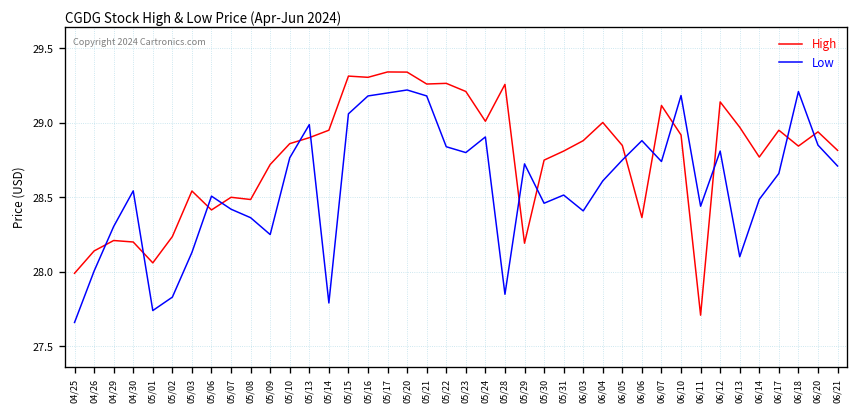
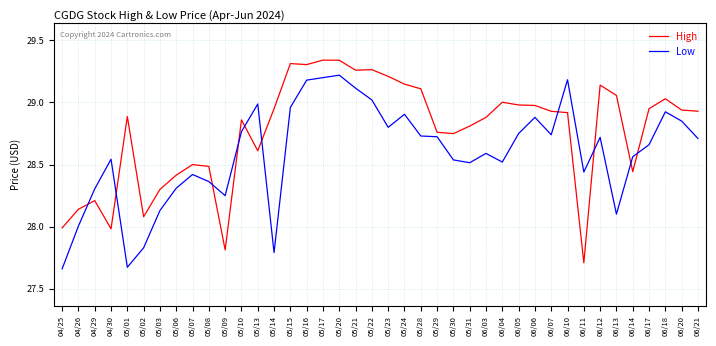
  {
    "High": {
      "04/25": 27.99,
      "04/26": 28.14,
      "04/29": 28.21,
-     "04/30": 28.20,
-     "05/01": 28.06,
-     "05/02": 28.24,
-     "05/03": 28.54,
+     "04/30": 27.98,
+     "05/01": 28.89,
+     "05/02": 28.08,
+     "05/03": 28.30,
      "05/06": 28.42,
      "05/07": 28.50,
      "05/08": 28.49,
-     "05/09": 28.72,
+     "05/09": 27.81,
      "05/10": 28.86,
-     "05/13": 28.90,
+     "05/13": 28.61,
      "05/14": 28.95,
      "05/15": 29.31,
      "05/16": 29.31,
      "05/17": 29.34,
      "05/20": 29.34,
      "05/21": 29.26,
      "05/22": 29.26,
      "05/23": 29.21,
-     "05/24": 29.01,
-     "05/28": 29.26,
-     "05/29": 28.19,
+     "05/24": 29.15,
+     "05/28": 29.11,
+     "05/29": 28.76,
      "05/30": 28.75,
      "05/31": 28.81,
      "06/03": 28.88,
      "06/04": 29.00,
-     "06/05": 28.85,
-     "06/06": 28.36,
-     "06/07": 29.12,
+     "06/05": 28.98,
+     "06/06": 28.98,
+     "06/07": 28.93,
      "06/10": 28.92,
      "06/11": 27.71,
      "06/12": 29.14,
-     "06/13": 28.97,
-     "06/14": 28.77,
+     "06/13": 29.06,
+     "06/14": 28.44,
      "06/17": 28.95,
-     "06/18": 28.84,
+     "06/18": 29.03,
      "06/20": 28.94,
-     "06/21": 28.82
+     "06/21": 28.93
    },
    "Low": {
      "04/25": 27.66,
      "04/26": 28.00,
      "04/29": 28.30,
      "04/30": 28.54,
-     "05/01": 27.74,
+     "05/01": 27.67,
      "05/02": 27.83,
      "05/03": 28.13,
-     "05/06": 28.51,
+     "05/06": 28.31,
      "05/07": 28.42,
      "05/08": 28.36,
      "05/09": 28.25,
      "05/10": 28.76,
      "05/13": 28.99,
      "05/14": 27.79,
-     "05/15": 29.06,
+     "05/15": 28.96,
      "05/16": 29.18,
      "05/17": 29.20,
      "05/20": 29.22,
-     "05/21": 29.18,
-     "05/22": 28.84,
+     "05/21": 29.12,
+     "05/22": 29.02,
      "05/23": 28.80,
      "05/24": 28.91,
-     "05/28": 27.85,
+     "05/28": 28.73,
      "05/29": 28.72,
-     "05/30": 28.46,
+     "05/30": 28.54,
      "05/31": 28.51,
-     "06/03": 28.41,
-     "06/04": 28.61,
+     "06/03": 28.59,
+     "06/04": 28.52,
      "06/05": 28.75,
      "06/06": 28.88,
      "06/07": 28.74,
      "06/10": 29.18,
      "06/11": 28.44,
-     "06/12": 28.81,
+     "06/12": 28.72,
      "06/13": 28.10,
-     "06/14": 28.49,
+     "06/14": 28.56,
      "06/17": 28.66,
-     "06/18": 29.21,
+     "06/18": 28.92,
      "06/20": 28.85,
      "06/21": 28.71
    }
  }
